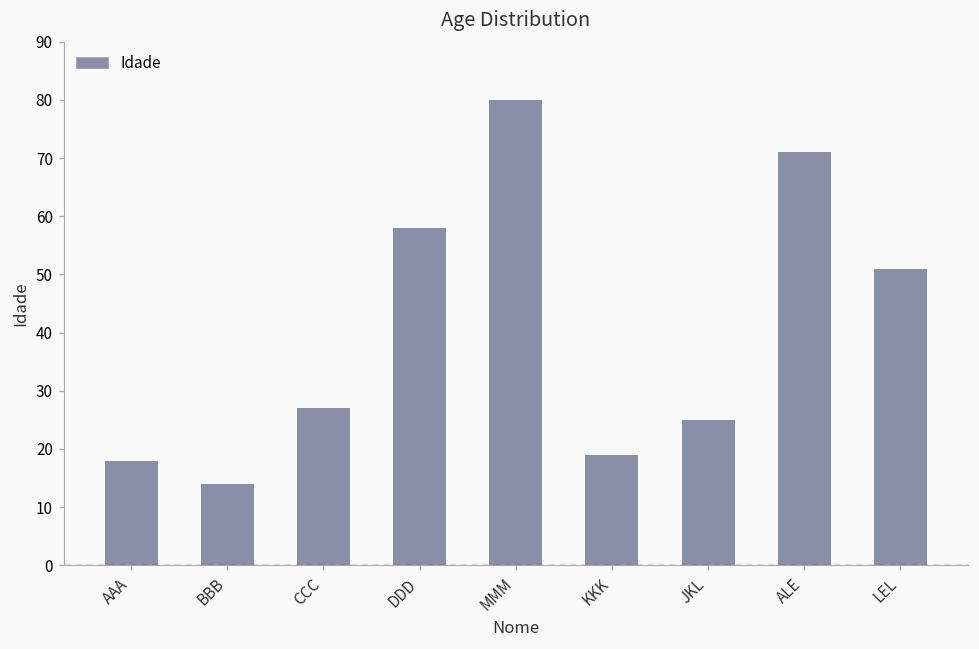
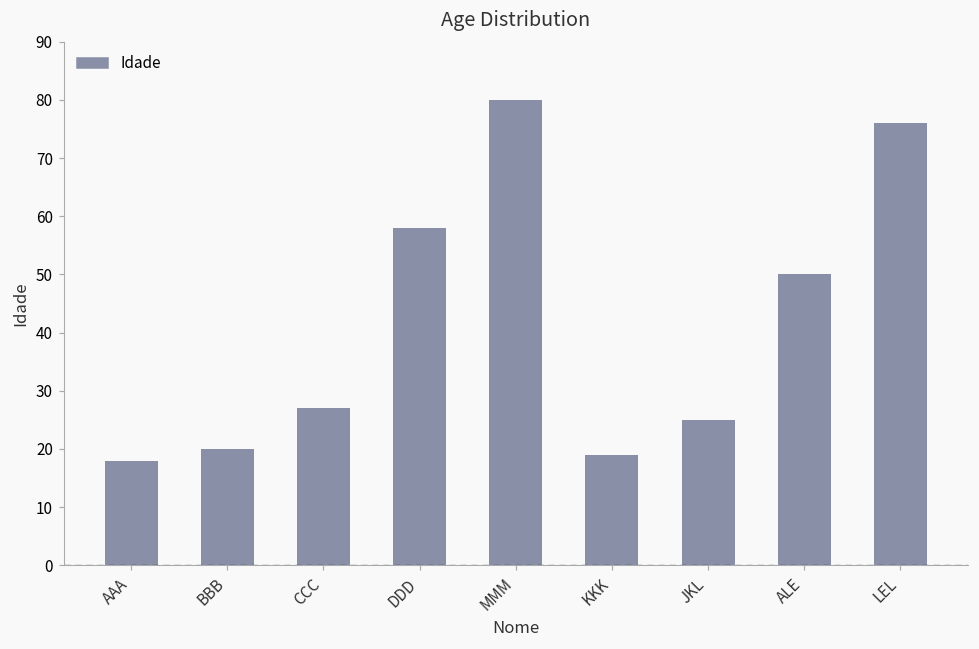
  {
    "AAA": 18,
-   "BBB": 14,
+   "BBB": 20,
    "CCC": 27,
    "DDD": 58,
    "MMM": 80,
    "KKK": 19,
    "JKL": 25,
-   "ALE": 71,
-   "LEL": 51
+   "ALE": 50,
+   "LEL": 76
  }
